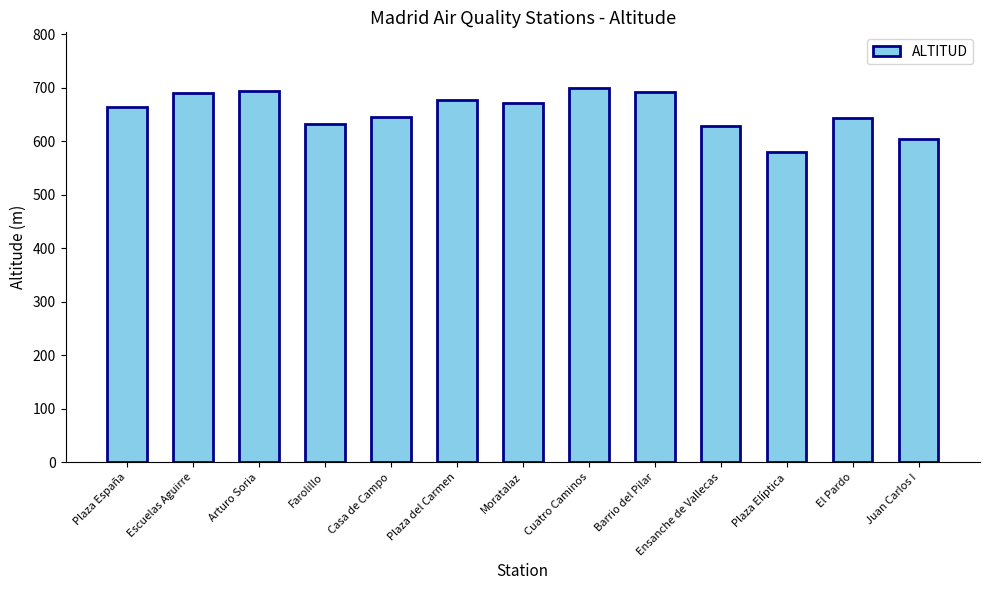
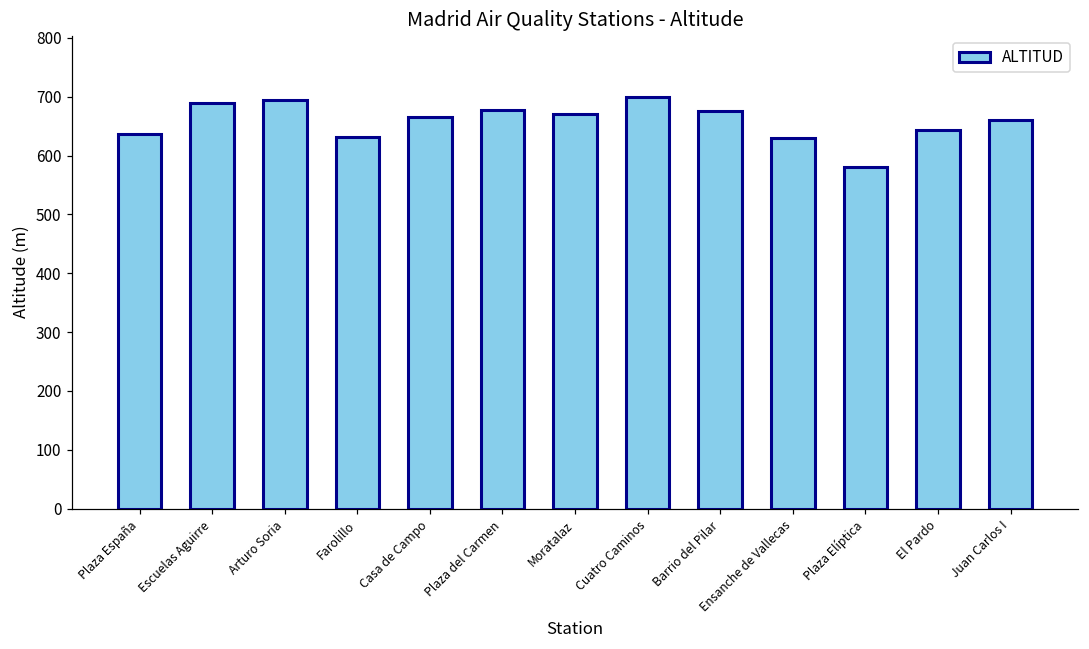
  {
-   "Plaza España": 670,
+   "Plaza España": 640,
    "Escuelas Aguirre": 690,
    "Arturo Soria": 700,
    "Farolillo": 630,
-   "Casa de Campo": 650,
+   "Casa de Campo": 670,
    "Plaza del Carmen": 680,
    "Moratalaz": 670,
    "Cuatro Caminos": 700,
-   "Barrio del Pilar": 690,
+   "Barrio del Pilar": 680,
    "Ensanche de Vallecas": 630,
    "Plaza Elíptica": 580,
    "El Pardo": 640,
-   "Juan Carlos I": 600
+   "Juan Carlos I": 660
  }
